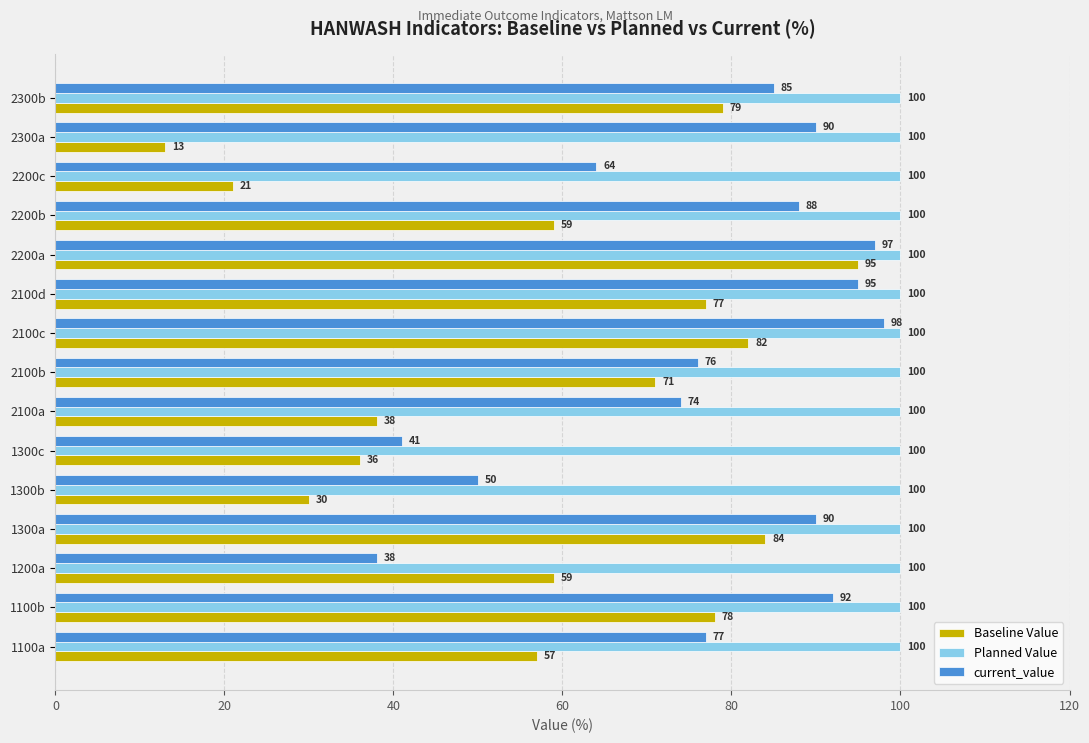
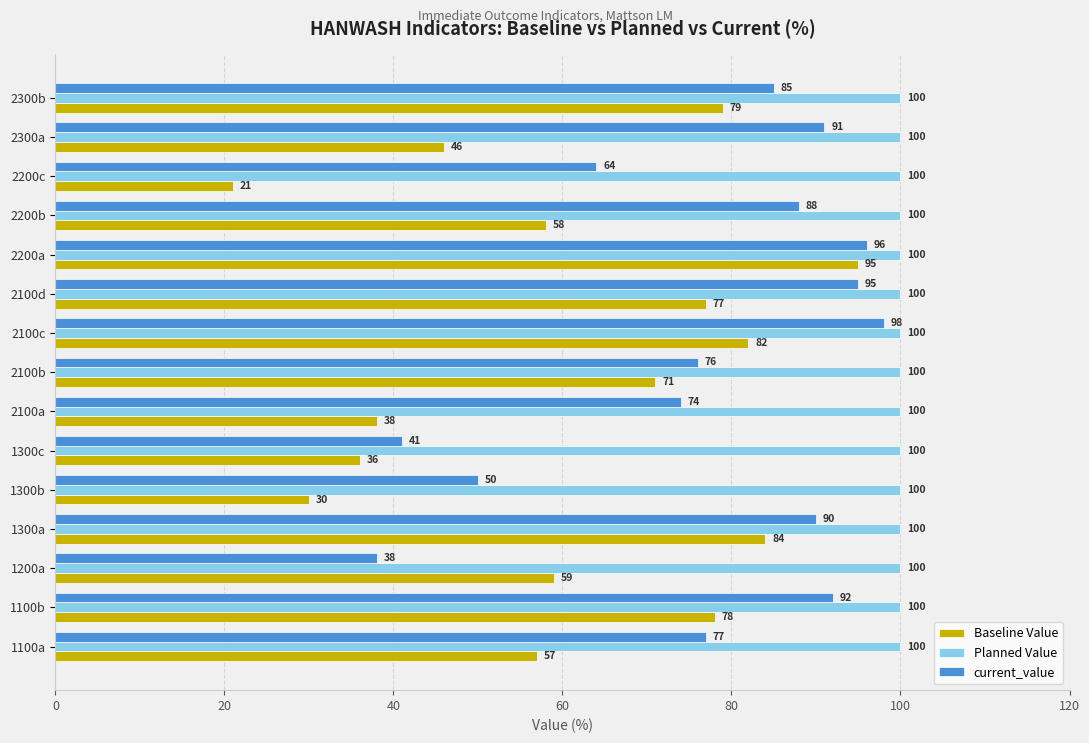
  {
    "Baseline Value": {
      "2300b": 79,
-     "2300a": 13,
+     "2300a": 46,
      "2200c": 21,
-     "2200b": 59,
+     "2200b": 58,
      "2200a": 95,
      "2100d": 77,
      "2100c": 82,
      "2100b": 71,
      "2100a": 38,
      "1300c": 36,
      "1300b": 30,
      "1300a": 84,
      "1200a": 59,
      "1100b": 78,
      "1100a": 57
    },
    "Planned Value": {
      "2300b": 100,
      "2300a": 100,
      "2200c": 100,
      "2200b": 100,
      "2200a": 100,
      "2100d": 100,
      "2100c": 100,
      "2100b": 100,
      "2100a": 100,
      "1300c": 100,
      "1300b": 100,
      "1300a": 100,
      "1200a": 100,
      "1100b": 100,
      "1100a": 100
    },
    "current_value": {
      "2300b": 85,
-     "2300a": 90,
+     "2300a": 91,
      "2200c": 64,
      "2200b": 88,
-     "2200a": 97,
+     "2200a": 96,
      "2100d": 95,
      "2100c": 98,
      "2100b": 76,
      "2100a": 74,
      "1300c": 41,
      "1300b": 50,
      "1300a": 90,
      "1200a": 38,
      "1100b": 92,
      "1100a": 77
    }
  }
